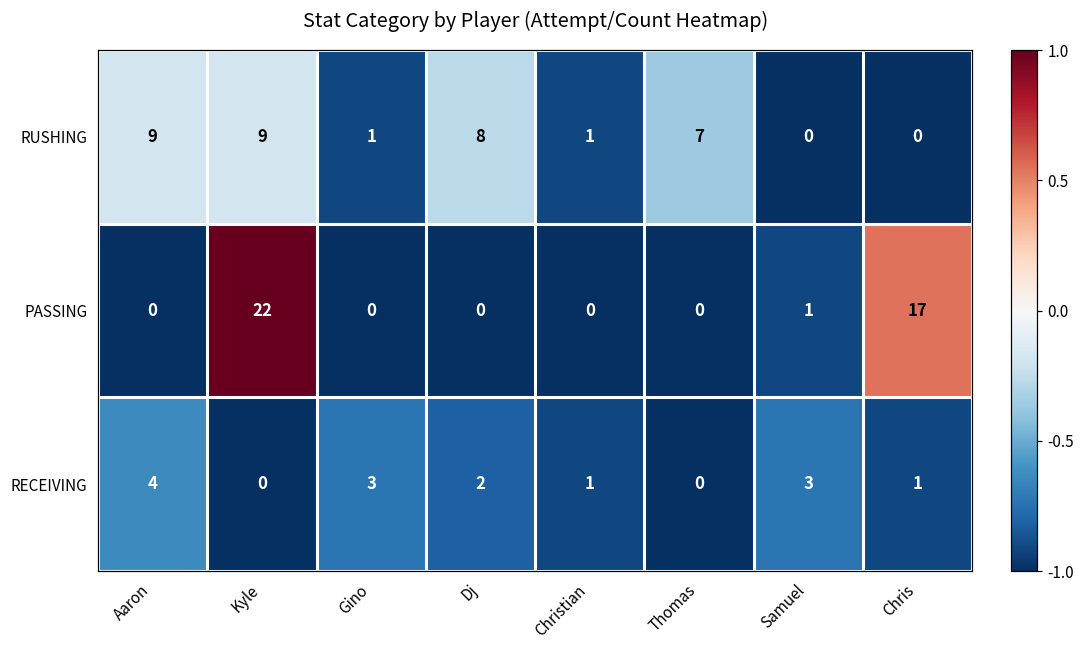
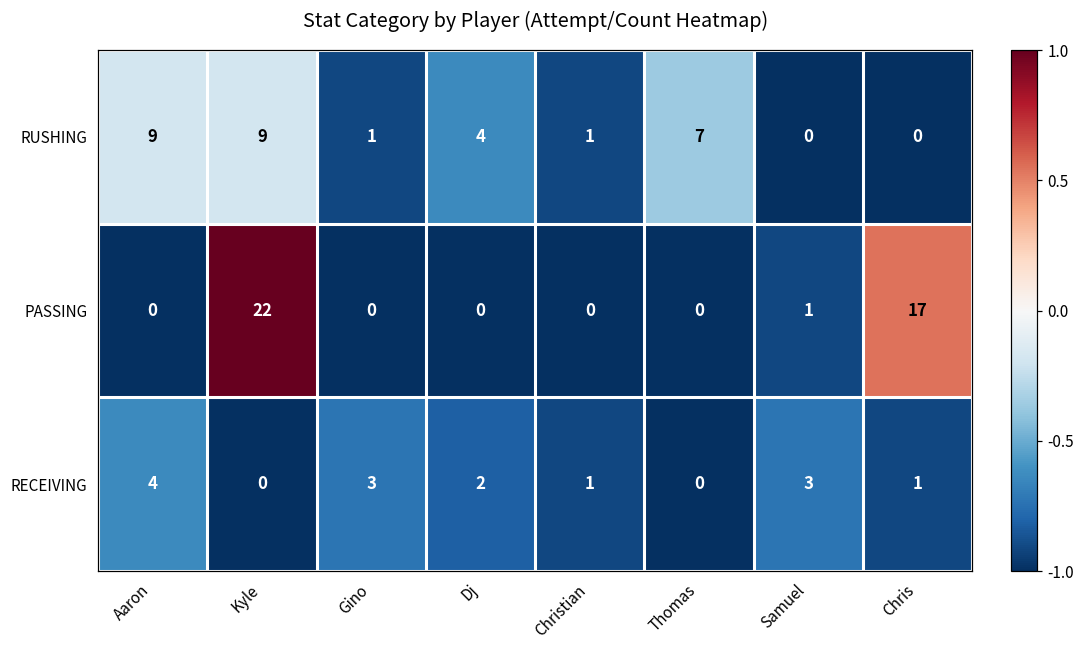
  {
    "RUSHING": {
      "Aaron": 9,
      "Kyle": 9,
      "Gino": 1,
-     "Dj": 8,
+     "Dj": 4,
      "Christian": 1,
      "Thomas": 7,
      "Samuel": 0,
      "Chris": 0
    },
    "PASSING": {
      "Aaron": 0,
      "Kyle": 22,
      "Gino": 0,
      "Dj": 0,
      "Christian": 0,
      "Thomas": 0,
      "Samuel": 1,
      "Chris": 17
    },
    "RECEIVING": {
      "Aaron": 4,
      "Kyle": 0,
      "Gino": 3,
      "Dj": 2,
      "Christian": 1,
      "Thomas": 0,
      "Samuel": 3,
      "Chris": 1
    }
  }
